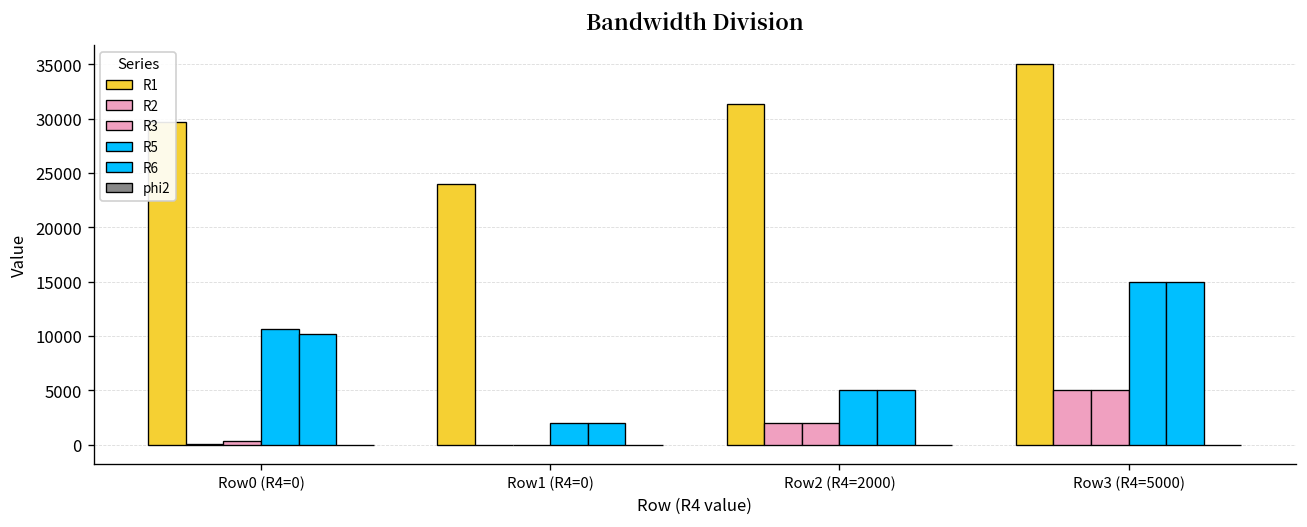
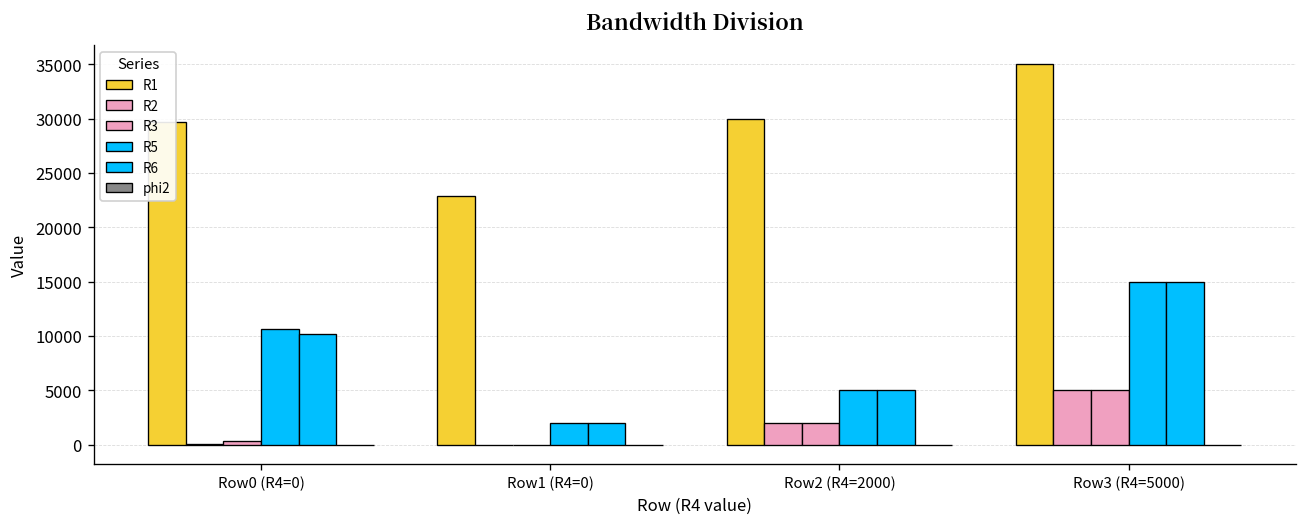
  {
    "R1": {
-     "Row1 (R4=0)": 24000,
-     "Row2 (R4=2000)": 31000,
+     "Row1 (R4=0)": 23000,
+     "Row2 (R4=2000)": 30000,
      "Row3 (R4=5000)": 35000
    },
    "phi2": {
      "Row2 (R4=2000)": 0
    }
  }
